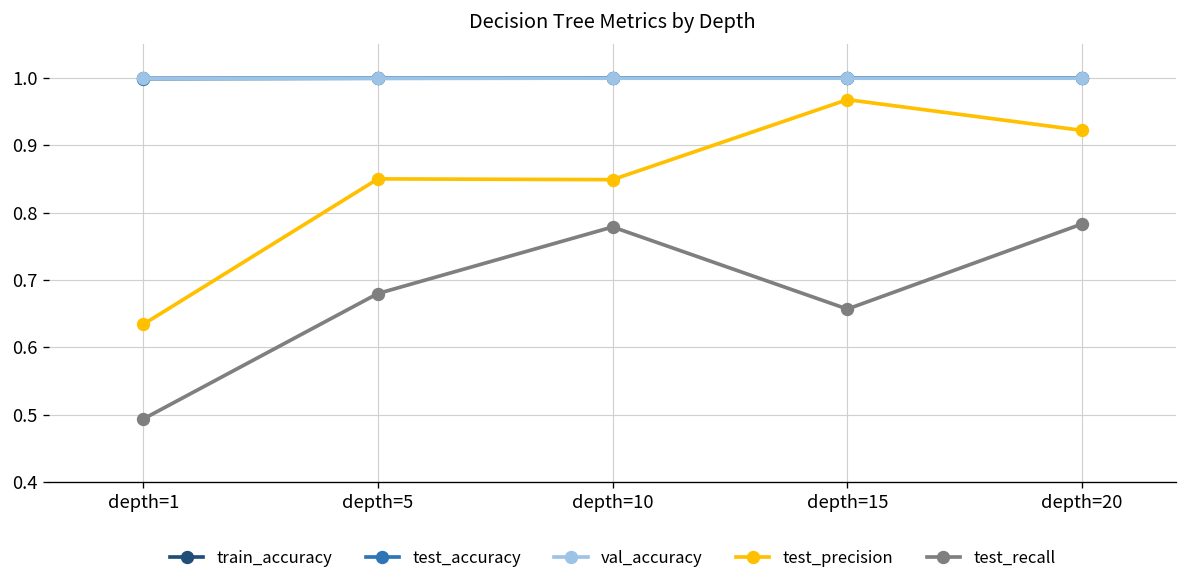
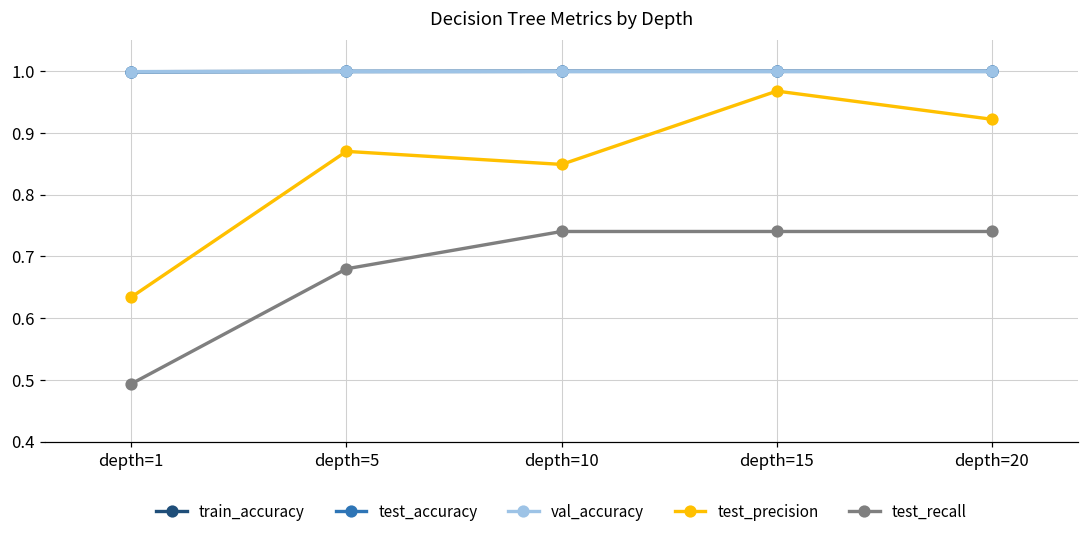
  {
    "test_precision": {
      "depth=1": 0.63,
-     "depth=5": 0.85,
+     "depth=5": 0.87,
      "depth=10": 0.85,
      "depth=15": 0.97,
      "depth=20": 0.92
    },
    "test_recall": {
      "depth=1": 0.49,
      "depth=5": 0.68,
-     "depth=10": 0.78,
-     "depth=15": 0.66,
-     "depth=20": 0.78
+     "depth=10": 0.74,
+     "depth=15": 0.74,
+     "depth=20": 0.74
    }
  }
